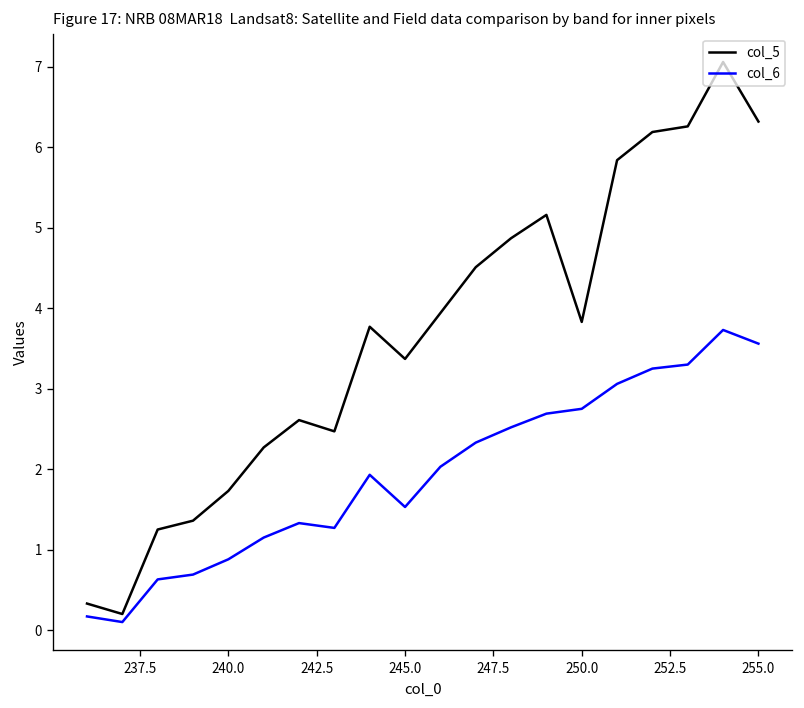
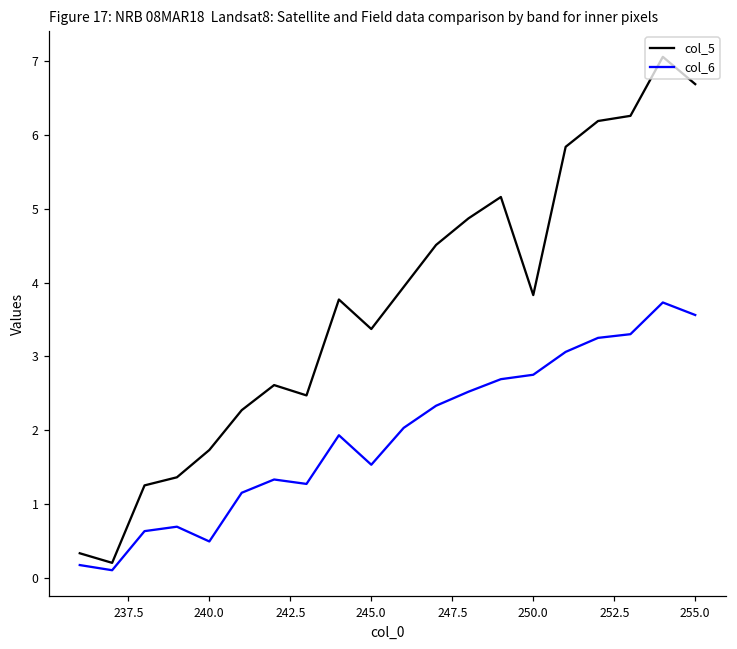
  {
    "col_5": {
      "240.0": 1.7,
      "245.0": 3.4,
      "250.0": 3.8,
-     "255.0": 6.3
+     "255.0": 6.7
    },
    "col_6": {
-     "240.0": 0.9,
+     "240.0": 0.5,
      "245.0": 1.5,
      "250.0": 2.8,
      "255.0": 3.6
    }
  }
